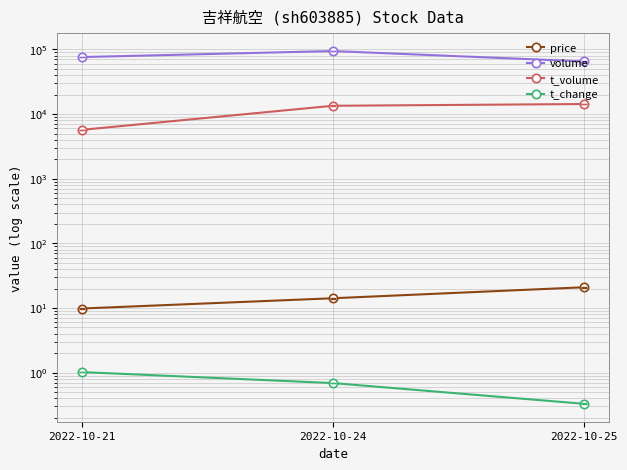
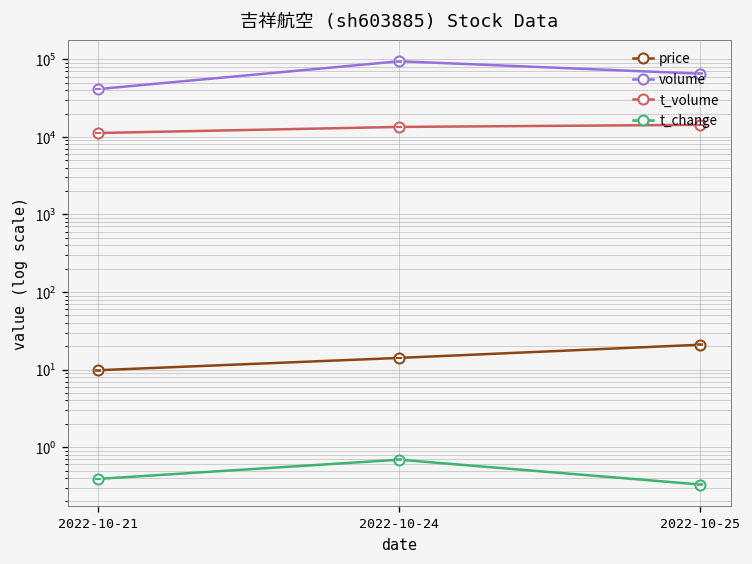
  {
    "volume": {
-     "2022-10-21": 80000
+     "2022-10-21": 40000
    },
    "t_volume": {
-     "2022-10-21": 6000
+     "2022-10-21": 11000
    },
    "t_change": {
-     "2022-10-21": 1.0
+     "2022-10-21": 0.4
    }
  }
